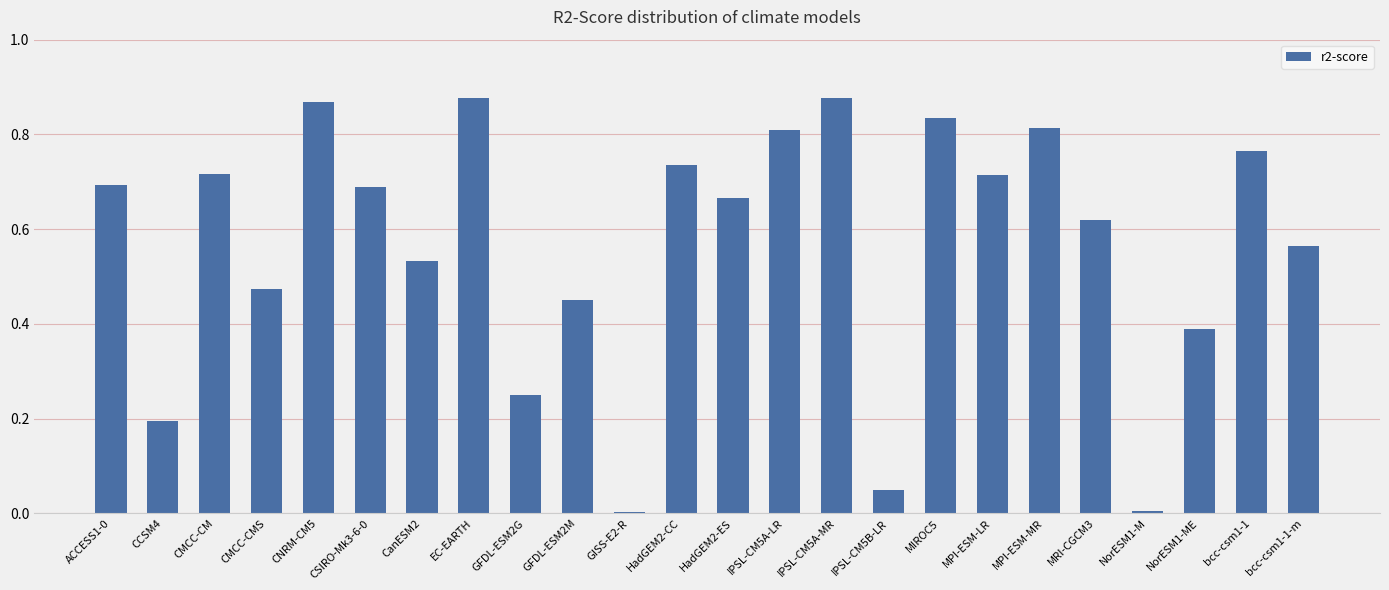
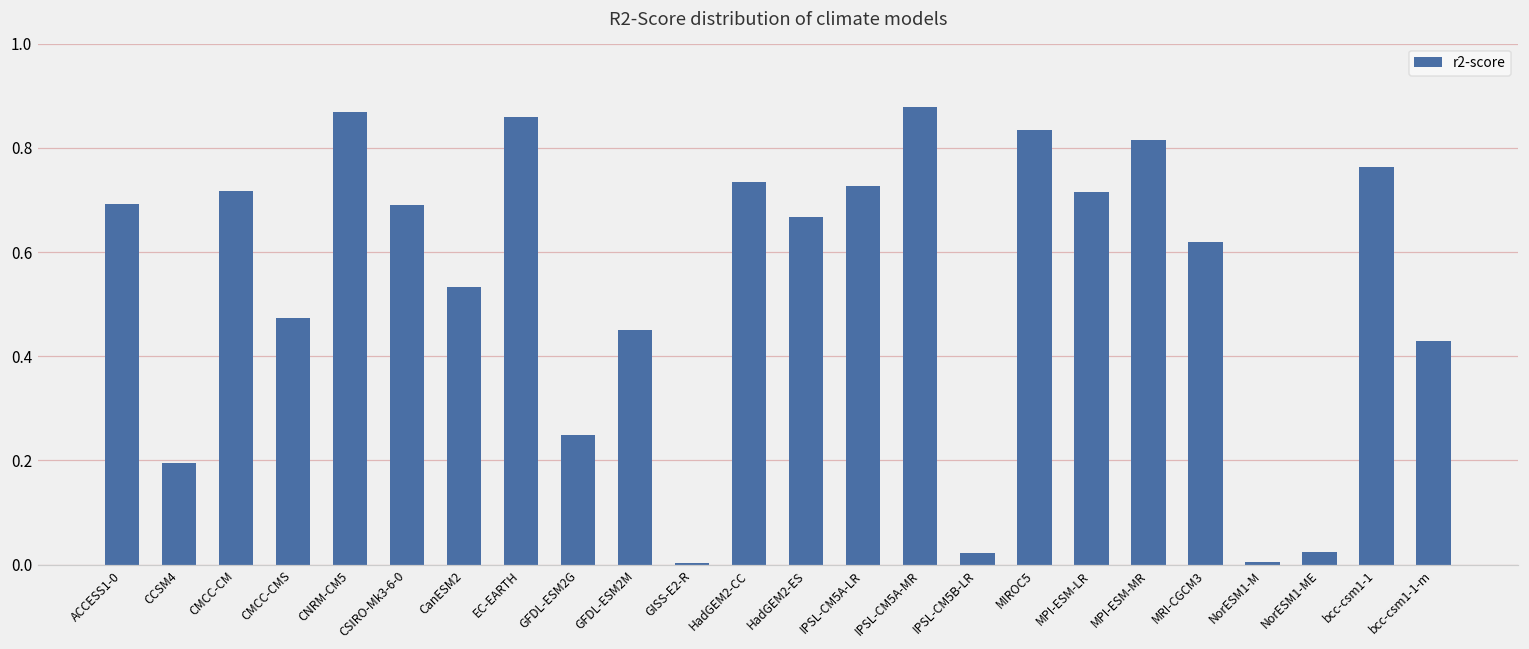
  {
    "ACCESS1-0": 0.69,
    "CCSM4": 0.19,
    "CMCC-CM": 0.72,
    "CMCC-CMS": 0.47,
    "CNRM-CM5": 0.87,
    "CSIRO-Mk3-6-0": 0.69,
    "CanESM2": 0.53,
-   "EC-EARTH": 0.88,
+   "EC-EARTH": 0.86,
    "GFDL-ESM2G": 0.25,
    "GFDL-ESM2M": 0.45,
    "HadGEM2-CC": 0.74,
    "HadGEM2-ES": 0.67,
-   "IPSL-CM5A-LR": 0.81,
+   "IPSL-CM5A-LR": 0.73,
    "IPSL-CM5A-MR": 0.88,
-   "IPSL-CM5B-LR": 0.05,
+   "IPSL-CM5B-LR": 0.02,
    "MIROC5": 0.83,
    "MPI-ESM-LR": 0.71,
    "MPI-ESM-MR": 0.81,
    "MRI-CGCM3": 0.62,
-   "NorESM1-ME": 0.39,
+   "NorESM1-ME": 0.02,
    "bcc-csm1-1": 0.76,
-   "bcc-csm1-1-m": 0.56
+   "bcc-csm1-1-m": 0.43
  }
